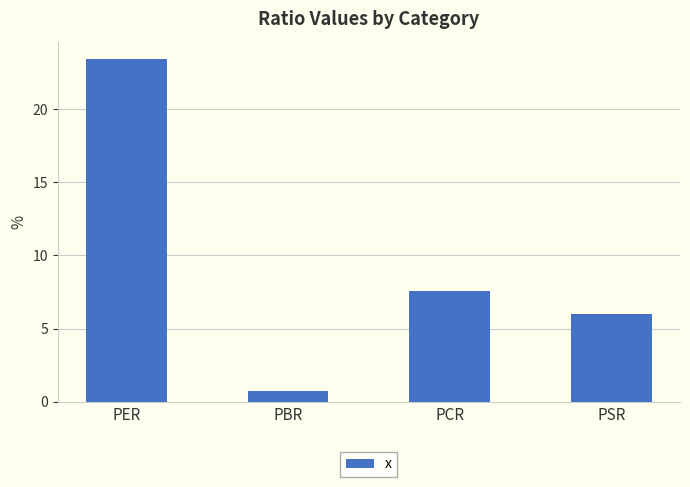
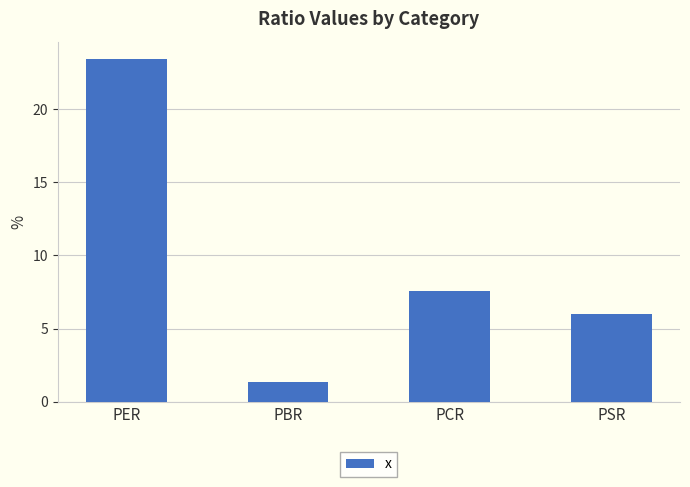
  {
    "PER": 23.4,
-   "PBR": 0.7,
+   "PBR": 1.3,
    "PCR": 7.6,
    "PSR": 6.0
  }
